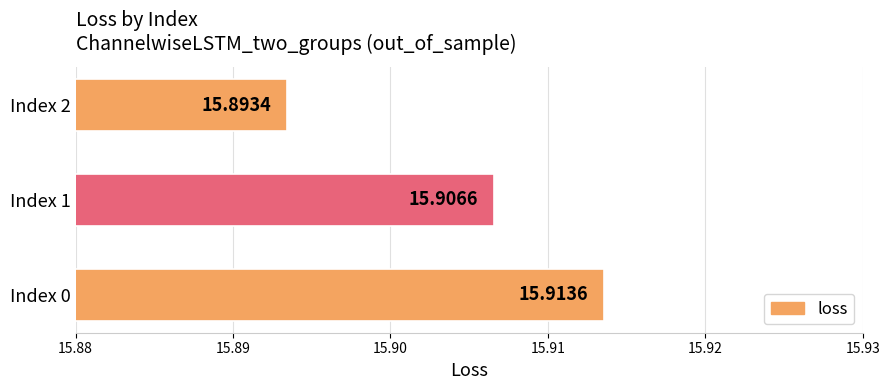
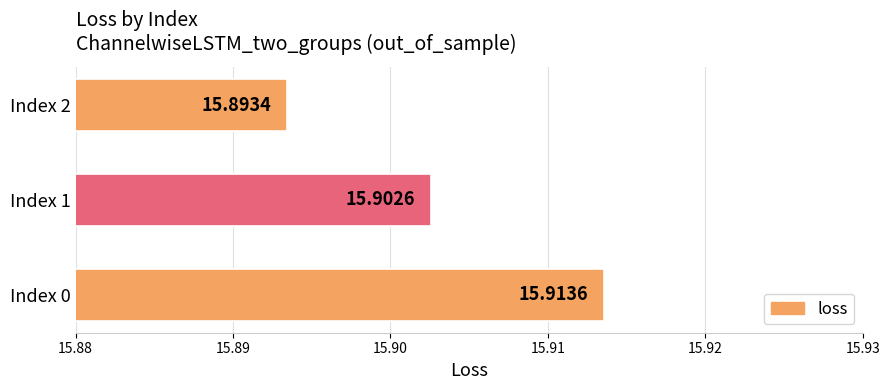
  {
    "Index 2": 15.8934,
-   "Index 1": 15.9066,
+   "Index 1": 15.9026,
    "Index 0": 15.9136
  }
